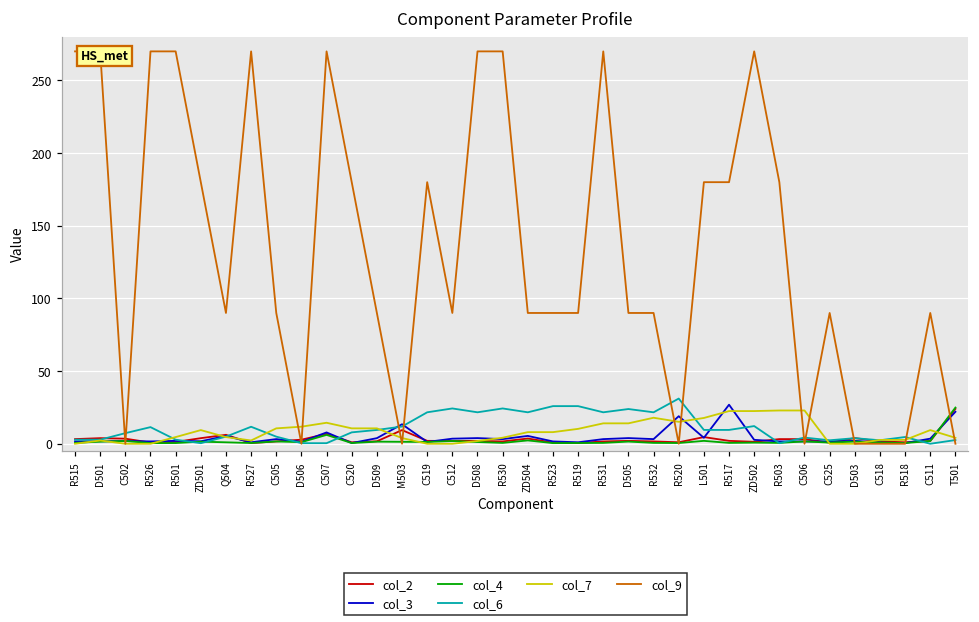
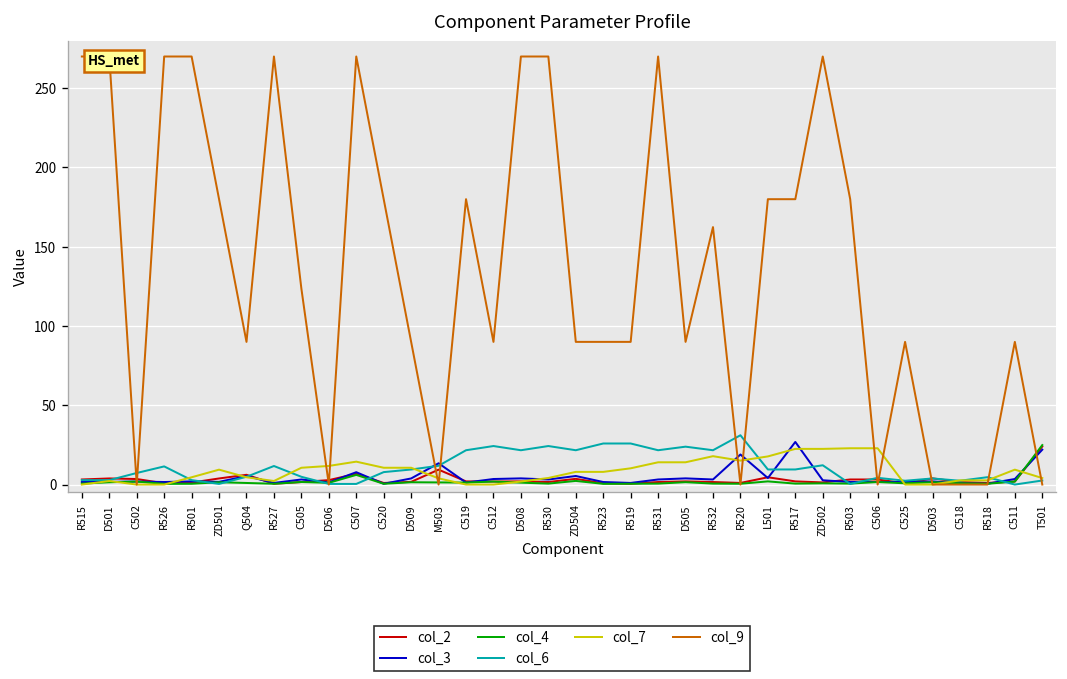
  {
    "col_2": {
      "ZD501": 4,
      "M503": 9
    },
    "col_3": {
      "D509": 4,
      "R520": 19,
      "R517": 27,
      "T501": 22
    },
    "col_4": {
      "Q504": 1,
      "L501": 2
    },
    "col_6": {
      "C502": 7,
      "R526": 11,
      "R527": 12,
      "C507": 0,
      "C520": 8,
      "C519": 22,
      "C512": 24,
      "D508": 22,
      "R530": 24,
      "ZD504": 22,
      "R523": 26,
      "R519": 26,
      "R531": 22,
      "D505": 24,
      "R532": 22,
      "R520": 31,
      "L501": 10,
      "R517": 10,
      "ZD502": 12,
      "R518": 5
    },
    "col_7": {
      "ZD501": 9,
      "C505": 11,
      "D506": 12,
      "C507": 14,
      "C520": 11,
      "M503": 4,
      "ZD504": 8,
      "R523": 8,
      "R519": 10,
      "R531": 14,
      "D505": 14,
      "R532": 18,
      "R520": 15,
      "L501": 18,
      "R517": 23,
      "ZD502": 23,
      "R503": 23,
      "C506": 23,
      "C511": 9
    },
    "col_9": {
      "R515": 270,
      "R526": 270,
      "R501": 270,
      "ZD501": 180,
      "Q504": 90,
      "R527": 270,
-     "C505": 90,
+     "C505": 124,
      "C507": 270,
      "C520": 180,
      "D509": 90,
      "C519": 180,
      "C512": 90,
      "D508": 270,
      "R530": 270,
      "ZD504": 90,
      "R523": 90,
      "R519": 90,
      "R531": 270,
      "D505": 90,
-     "R532": 90,
+     "R532": 162,
      "L501": 180,
      "R517": 180,
      "ZD502": 270,
      "R503": 180,
      "C525": 90,
      "C511": 90,
      "T501": 0
    }
  }
